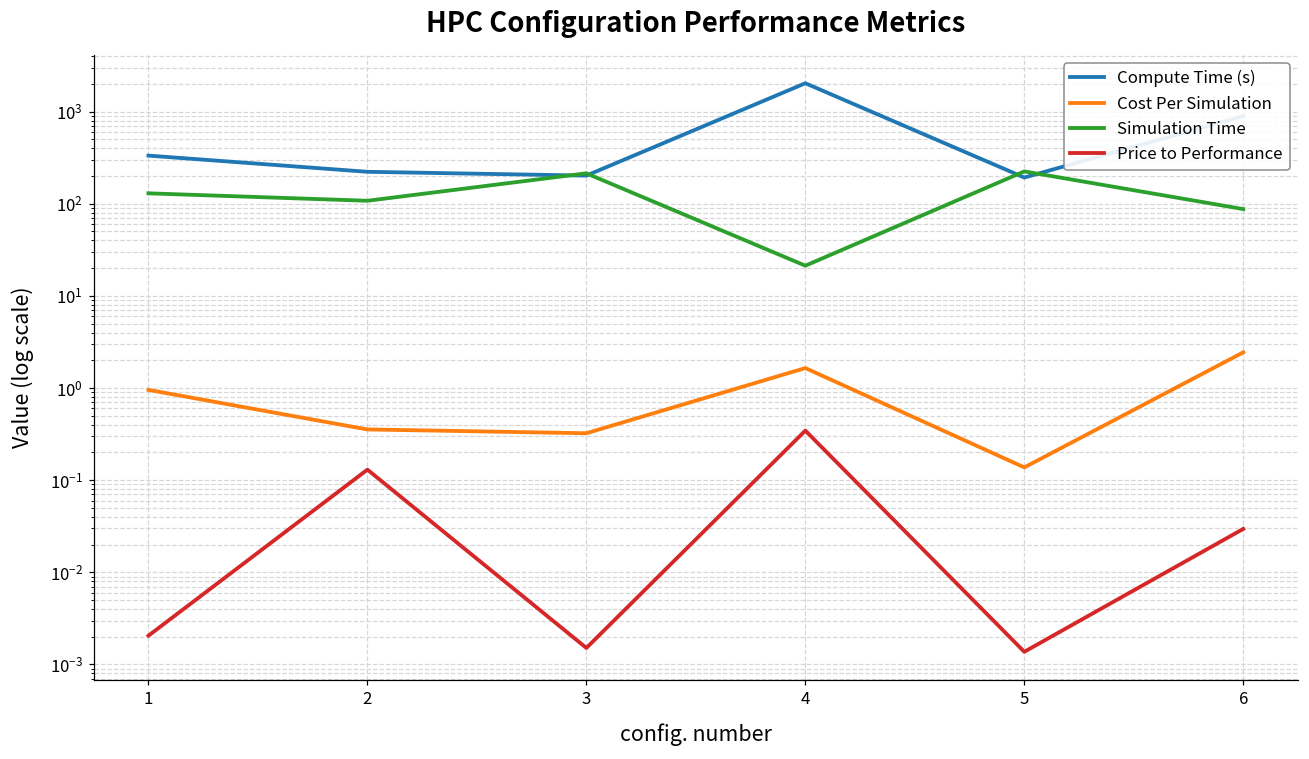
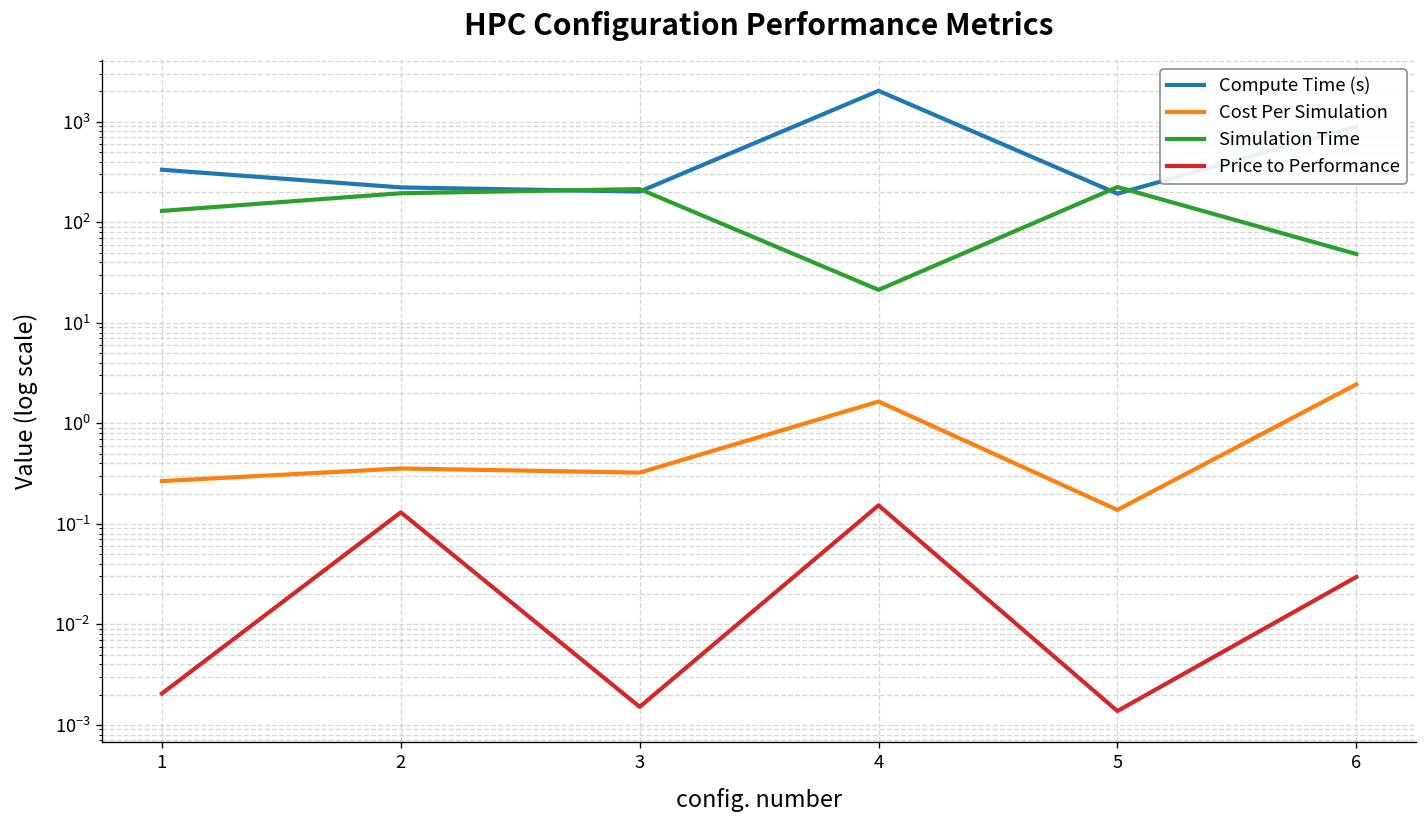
  {
    "Compute Time (s)": {
      "1": 330,
      "2": 220,
      "4": 2000,
      "5": 190
    },
    "Cost Per Simulation": {
-     "1": 1.0,
+     "1": 0.27,
      "2": 0.36,
      "3": 0.32,
      "4": 1.6,
      "5": 0.14,
      "6": 2.4
    },
    "Simulation Time": {
      "1": 130,
-     "2": 110,
+     "2": 190,
      "4": 21,
      "5": 220,
-     "6": 90
+     "6": 50
    },
    "Price to Performance": {
      "1": 0.0021,
      "2": 0.13,
      "3": 0.0015,
-     "4": 0.35,
+     "4": 0.15,
      "5": 0.0014,
      "6": 0.03
    }
  }
